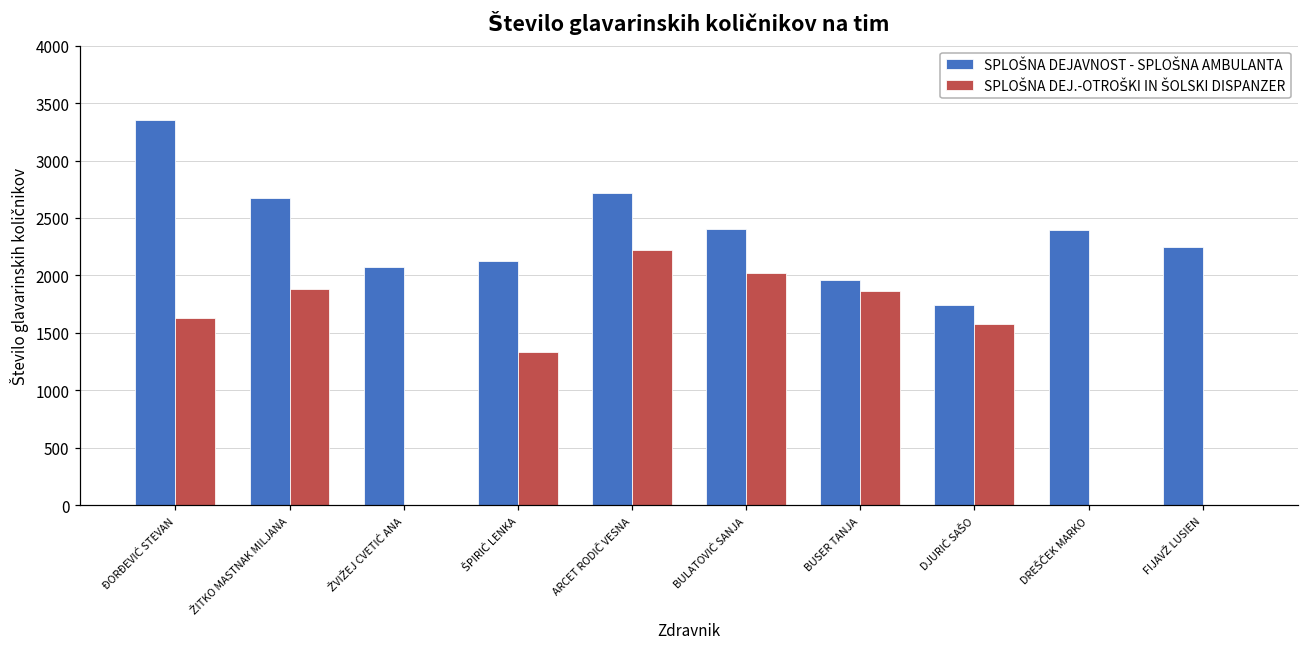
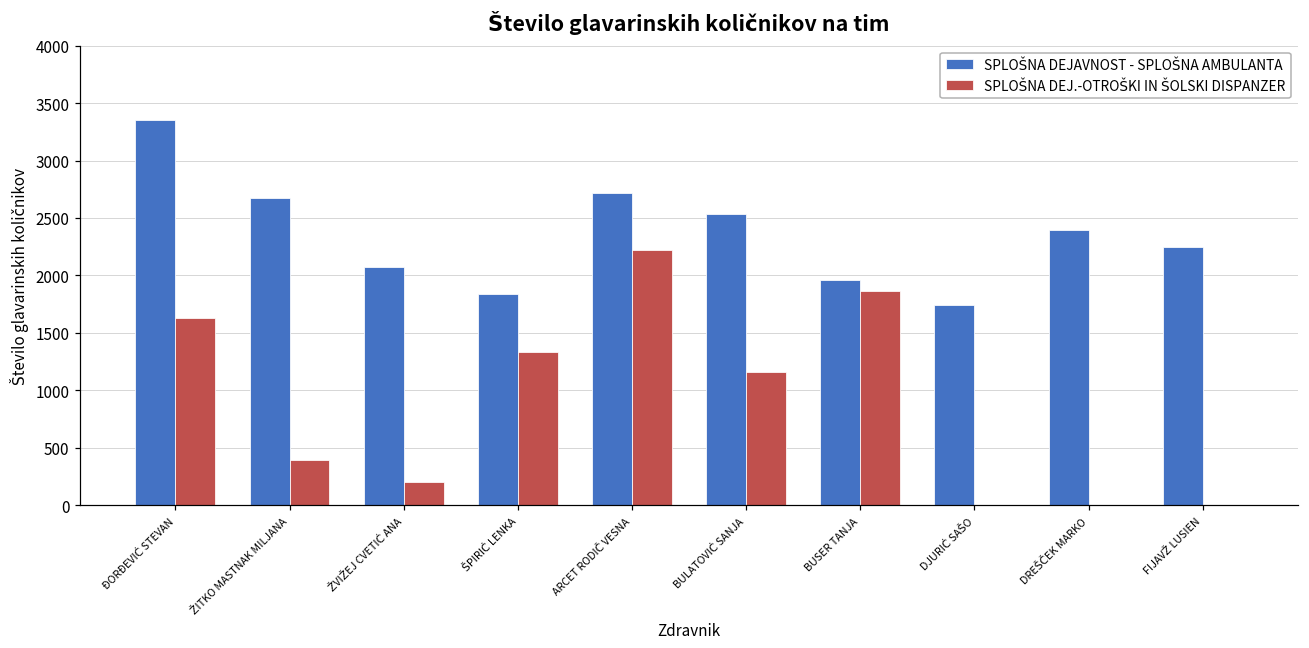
  {
    "SPLOŠNA DEJAVNOST - SPLOŠNA AMBULANTA": {
      "ĐORĐEVIĆ STEVAN": 3350,
      "ŽITKO MASTNAK MILJANA": 2680,
      "ŽVIŽEJ CVETIĆ ANA": 2070,
-     "ŠPIRIĆ LENKA": 2120,
+     "ŠPIRIĆ LENKA": 1840,
      "ARCET RODIČ VESNA": 2720,
-     "BULATOVIĆ SANJA": 2400,
+     "BULATOVIĆ SANJA": 2530,
      "BUSER TANJA": 1960,
      "DJURIĆ SAŠO": 1750,
      "DREŠČEK MARKO": 2390,
      "FIJAVŽ LUSIEN": 2240
    },
    "SPLOŠNA DEJ.-OTROŠKI IN ŠOLSKI DISPANZER": {
      "ĐORĐEVIĆ STEVAN": 1630,
-     "ŽITKO MASTNAK MILJANA": 1880,
-     "ŽVIŽEJ CVETIĆ ANA": 0,
+     "ŽITKO MASTNAK MILJANA": 390,
+     "ŽVIŽEJ CVETIĆ ANA": 200,
      "ŠPIRIĆ LENKA": 1330,
      "ARCET RODIČ VESNA": 2220,
-     "BULATOVIĆ SANJA": 2020,
+     "BULATOVIĆ SANJA": 1150,
      "BUSER TANJA": 1870,
-     "DJURIĆ SAŠO": 1570,
+     "DJURIĆ SAŠO": 0,
      "DREŠČEK MARKO": 0,
      "FIJAVŽ LUSIEN": 0
    }
  }
